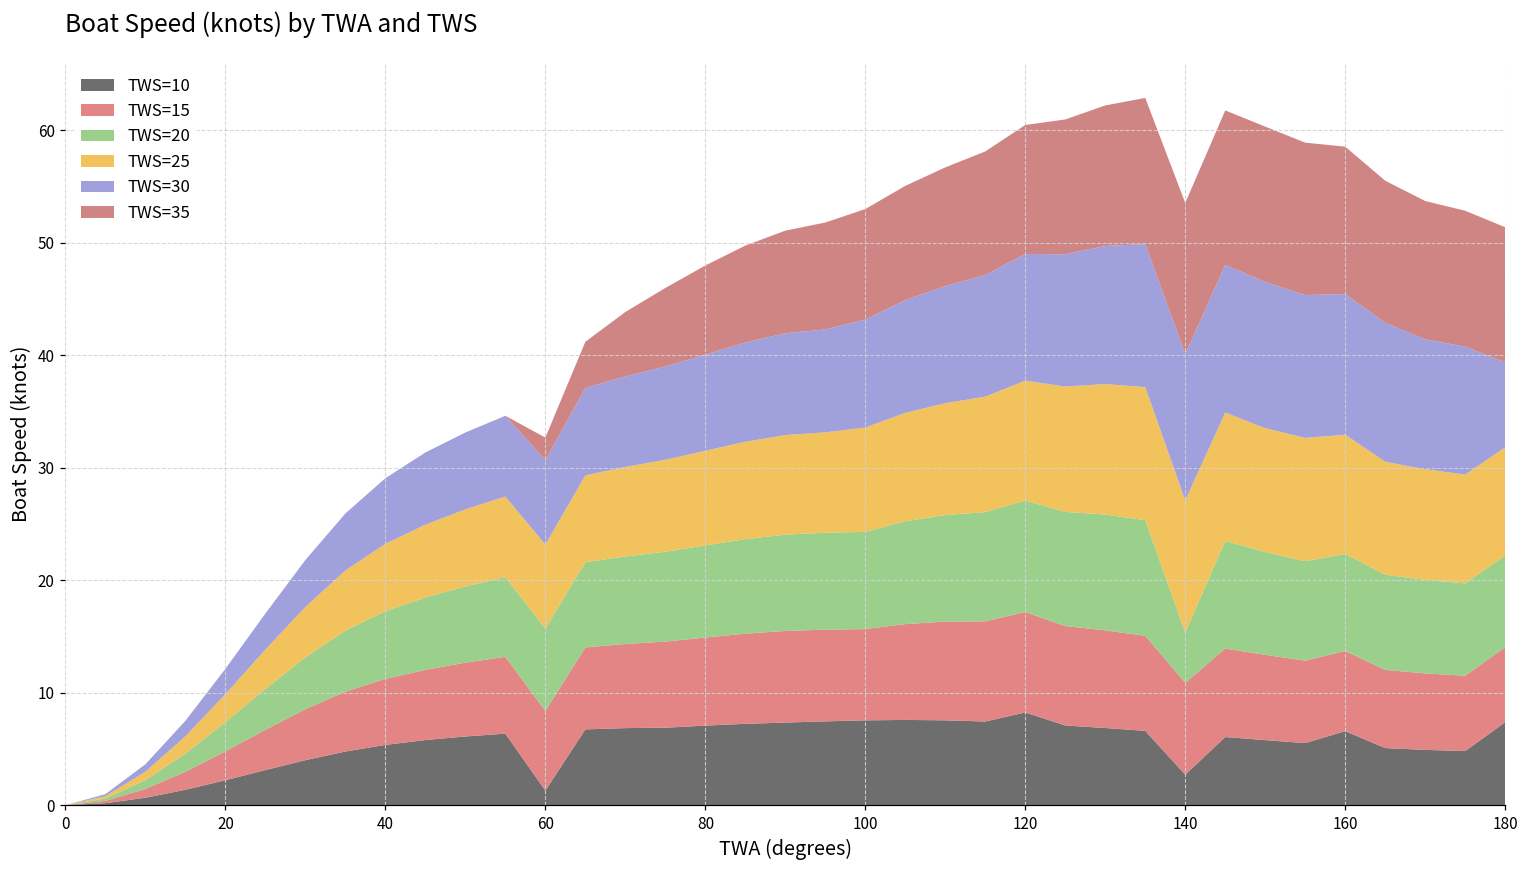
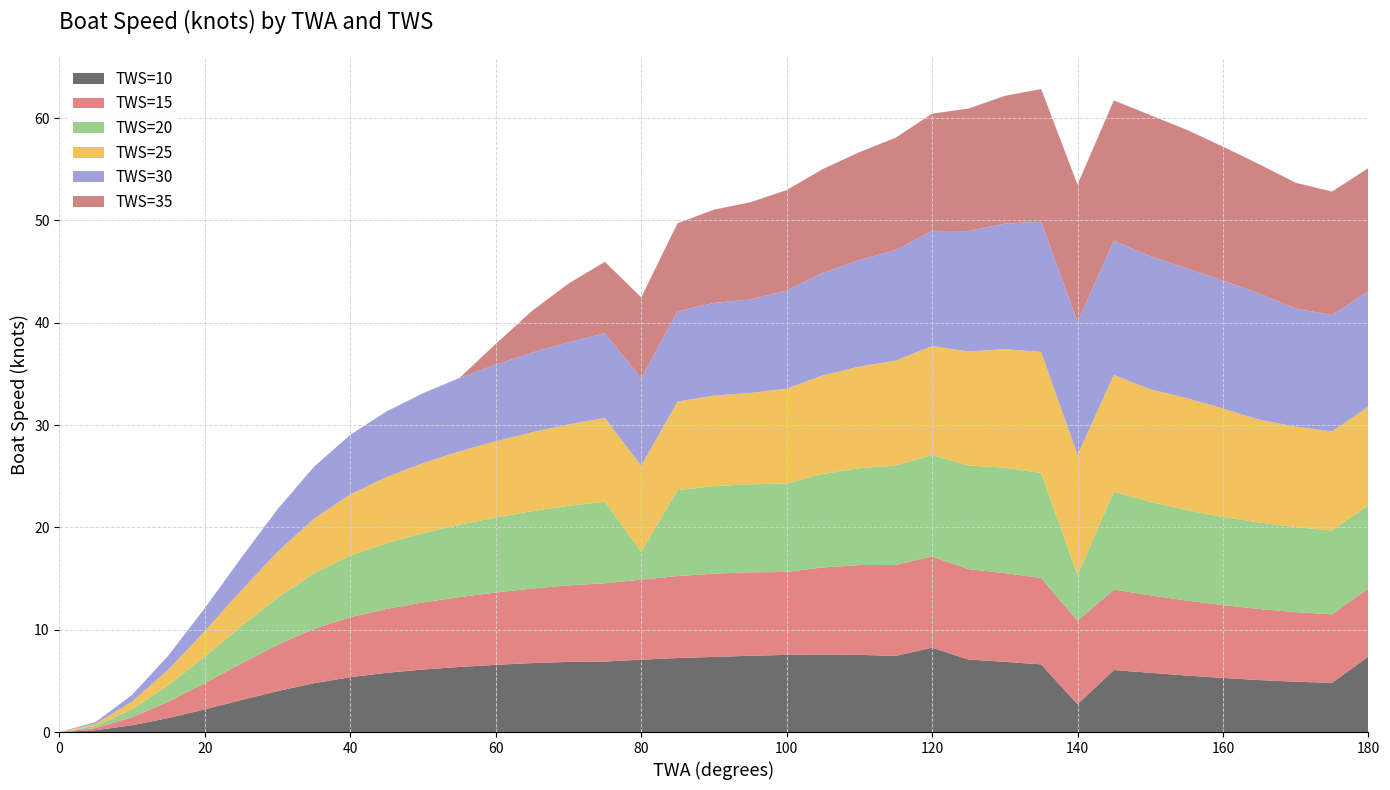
  {
    "TWS=10": {
      "20": 2.2,
      "40": 5.4,
-     "60": 1.3,
+     "60": 6.6,
      "80": 7.1,
      "100": 7.5,
      "120": 8.2,
      "140": 2.7,
-     "160": 6.6,
+     "160": 5.3,
      "180": 7.4
    },
    "TWS=20": {
      "20": 2.6,
      "40": 6.0,
      "60": 7.3,
-     "80": 8.2,
+     "80": 2.7,
      "100": 8.6,
      "120": 9.9,
      "140": 4.5,
      "160": 8.6,
      "180": 8.2
    },
    "TWS=25": {
      "20": 2.5,
      "40": 6.0,
      "60": 7.5,
      "80": 8.4,
      "100": 9.3,
      "120": 10.6,
      "140": 11.7,
      "160": 10.6,
      "180": 9.6
    },
    "TWS=30": {
      "60": 7.5,
      "80": 8.5,
      "100": 9.6,
      "120": 11.3,
      "140": 13.0,
      "160": 12.5,
-     "180": 7.5
+     "180": 11.3
    }
  }
